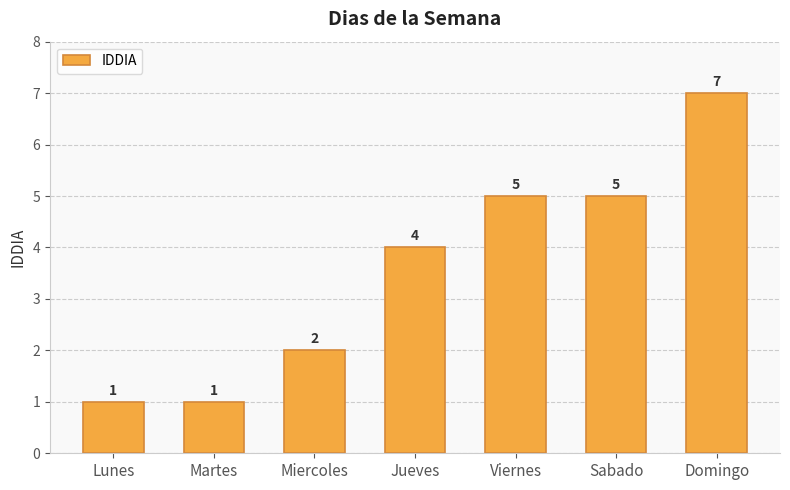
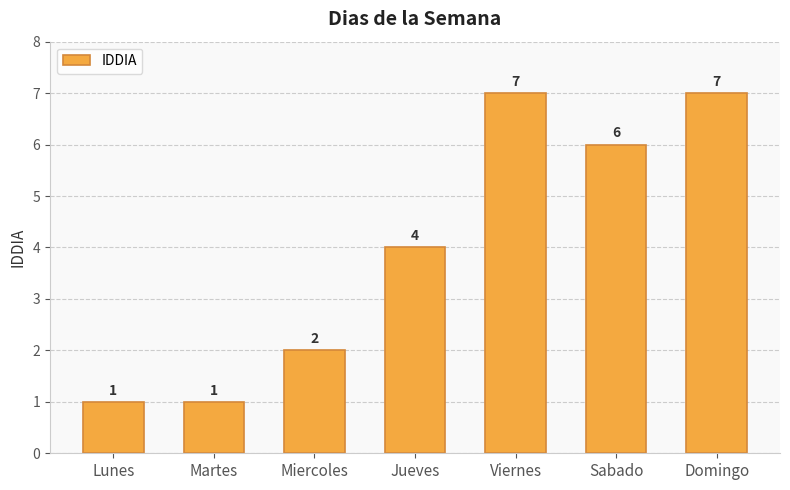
  {
    "Lunes": 1,
    "Martes": 1,
    "Miercoles": 2,
    "Jueves": 4,
-   "Viernes": 5,
-   "Sabado": 5,
+   "Viernes": 7,
+   "Sabado": 6,
    "Domingo": 7
  }
